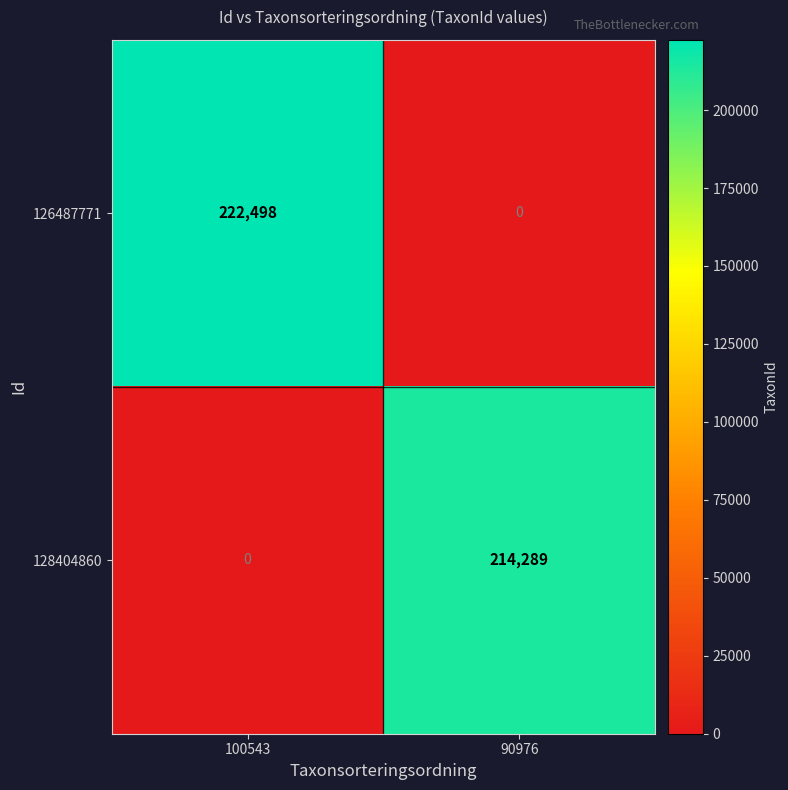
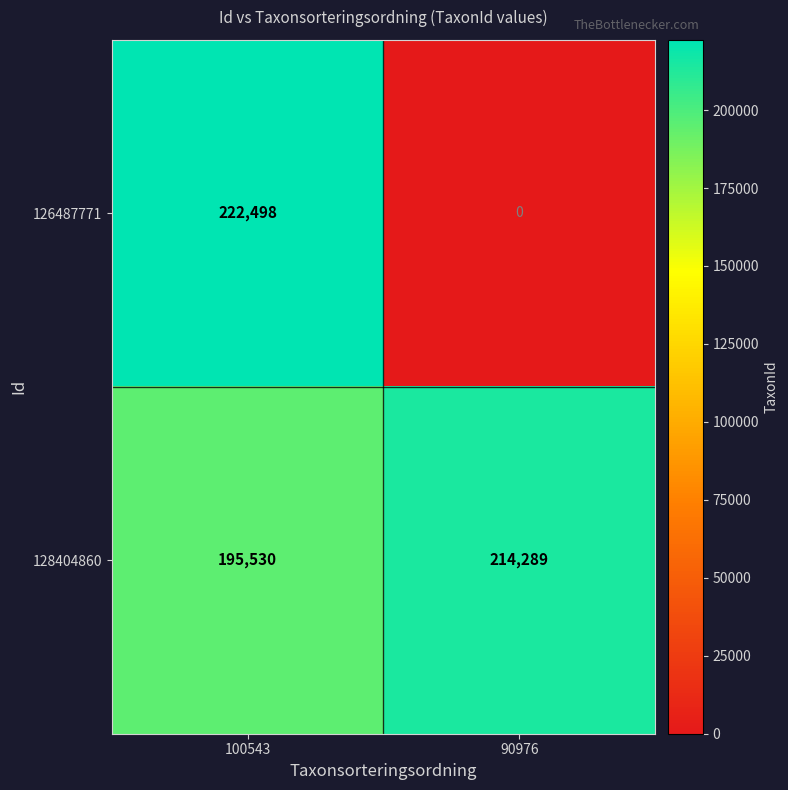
  {
    "126487771": {
      "100543": "222,498",
      "90976": "0"
    },
    "128404860": {
-     "100543": "0",
+     "100543": "195,530",
      "90976": "214,289"
    }
  }
